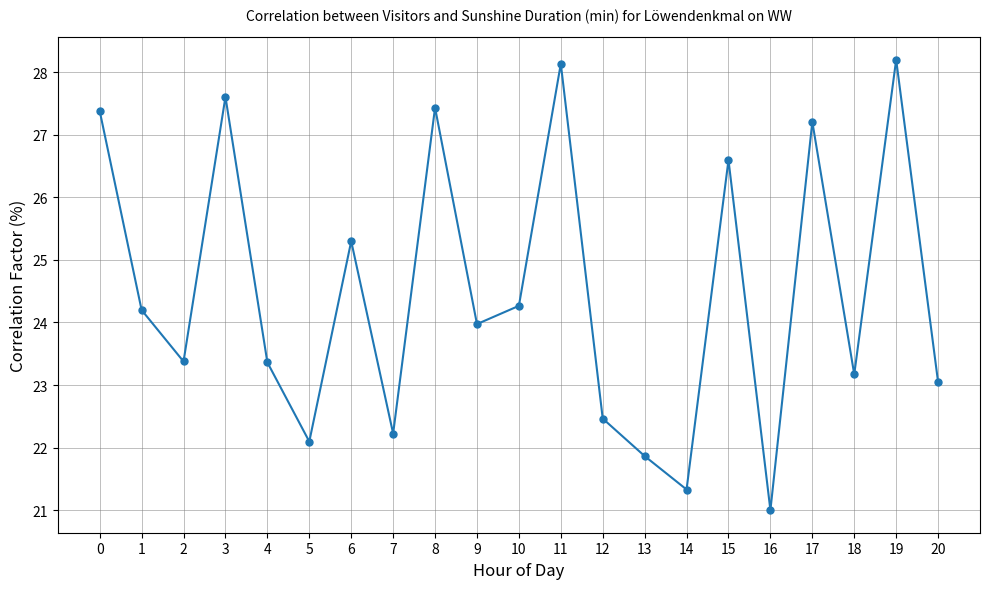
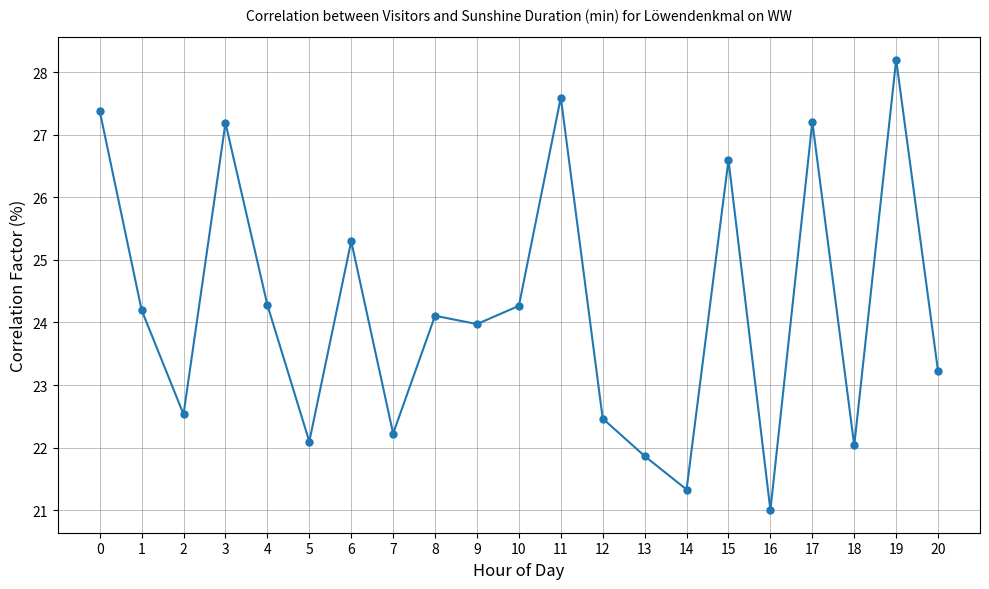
  {
    "0": 27.4,
    "1": 24.2,
-   "2": 23.4,
-   "3": 27.6,
-   "4": 23.4,
+   "2": 22.5,
+   "3": 27.2,
+   "4": 24.3,
    "5": 22.1,
    "6": 25.3,
    "7": 22.2,
-   "8": 27.4,
+   "8": 24.1,
    "9": 24.0,
    "10": 24.3,
-   "11": 28.1,
+   "11": 27.6,
    "12": 22.5,
    "13": 21.9,
    "14": 21.3,
    "15": 26.6,
    "16": 21.0,
    "17": 27.2,
-   "18": 23.2,
+   "18": 22.0,
    "19": 28.2,
-   "20": 23.0
+   "20": 23.2
  }
